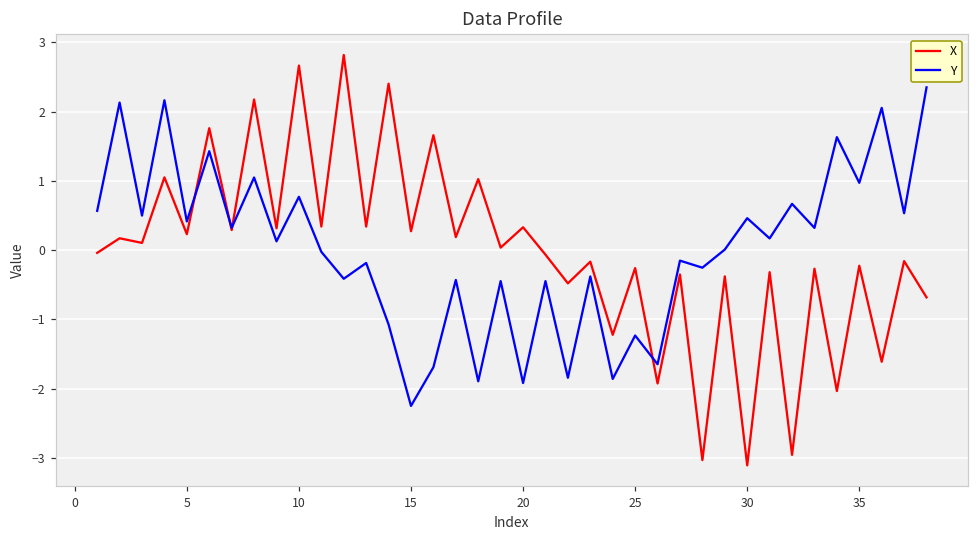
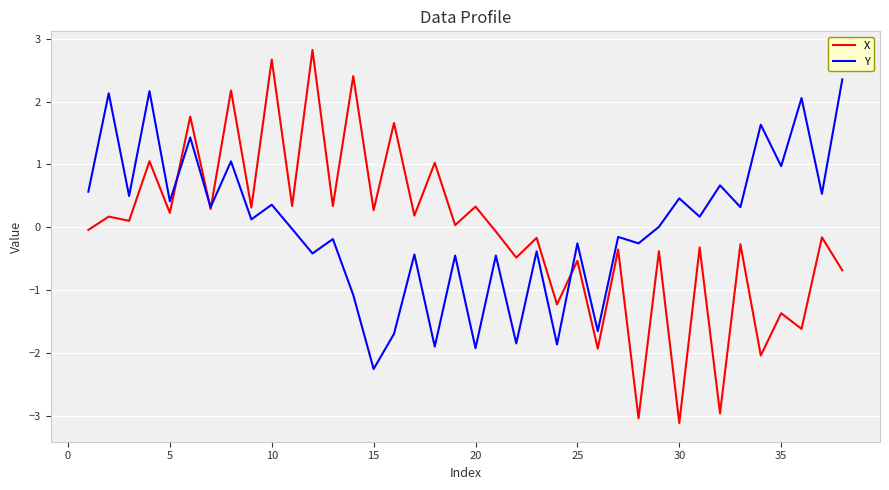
  {
    "X": {
      "5": 0.2,
      "10": 2.7,
      "15": 0.3,
      "20": 0.3,
-     "25": -0.3,
+     "25": -0.5,
      "30": -3.1,
-     "35": -0.2
+     "35": -1.4
    },
    "Y": {
      "5": 0.4,
-     "10": 0.8,
+     "10": 0.4,
      "15": -2.3,
      "20": -1.9,
-     "25": -1.2,
+     "25": -0.3,
      "30": 0.5,
      "35": 1.0
    }
  }
